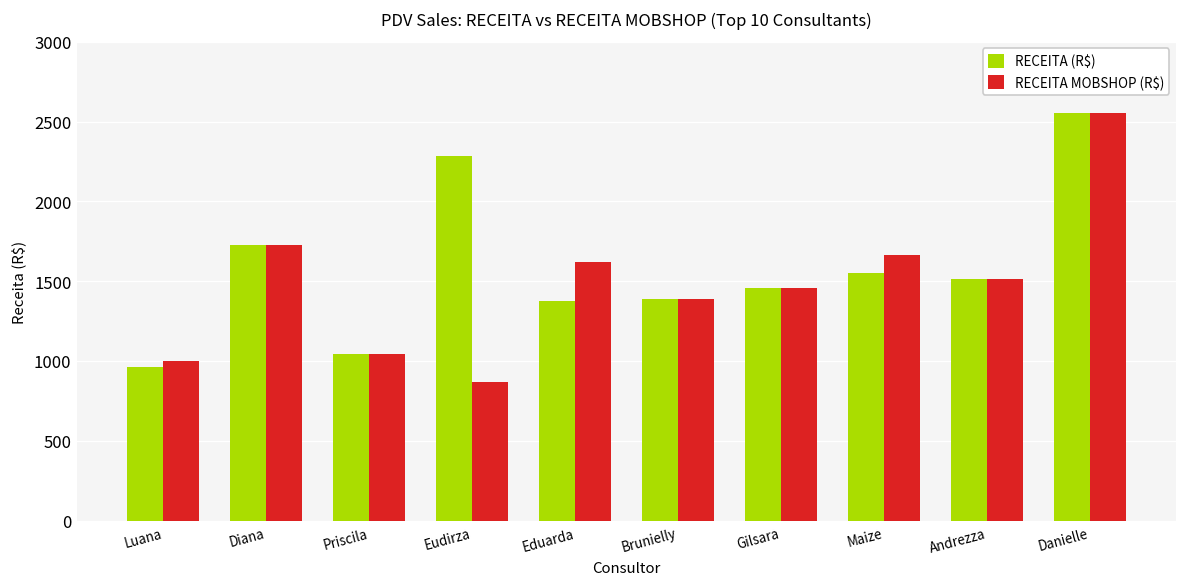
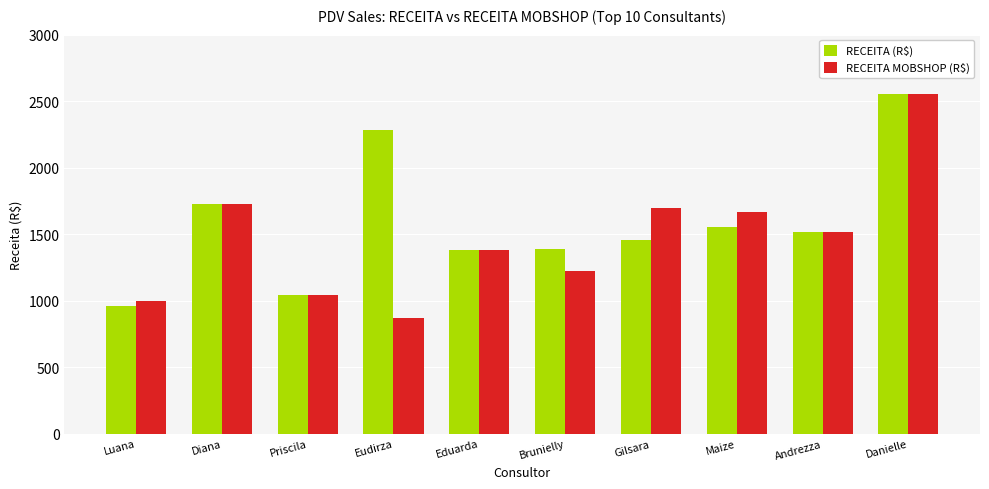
  {
    "RECEITA (R$)": {
      "Luana": 960,
      "Diana": 1730,
      "Priscila": 1040,
      "Eudirza": 2280,
      "Eduarda": 1380,
      "Brunielly": 1390,
      "Gilsara": 1460,
      "Maize": 1550,
      "Andrezza": 1510,
      "Danielle": 2550
    },
    "RECEITA MOBSHOP (R$)": {
      "Luana": 1000,
      "Diana": 1730,
      "Priscila": 1040,
      "Eudirza": 870,
-     "Eduarda": 1620,
-     "Brunielly": 1390,
-     "Gilsara": 1460,
+     "Eduarda": 1380,
+     "Brunielly": 1230,
+     "Gilsara": 1690,
      "Maize": 1670,
      "Andrezza": 1510,
      "Danielle": 2550
    }
  }
